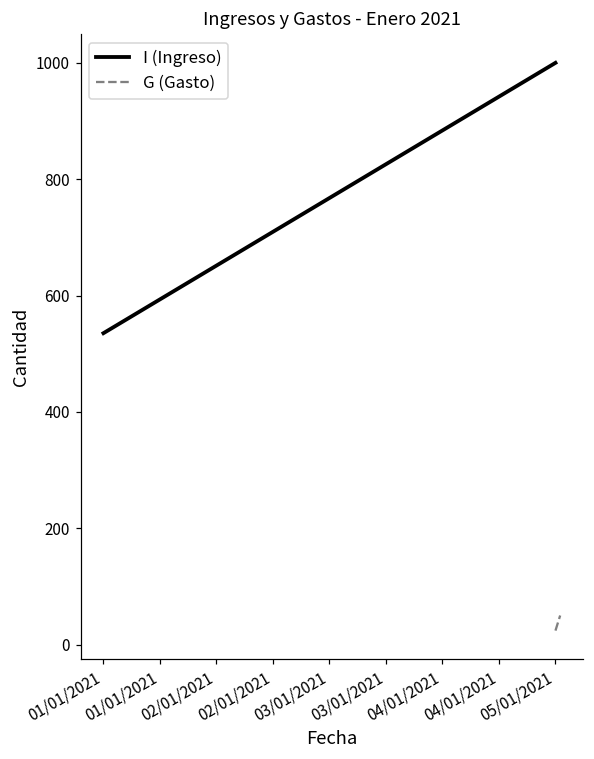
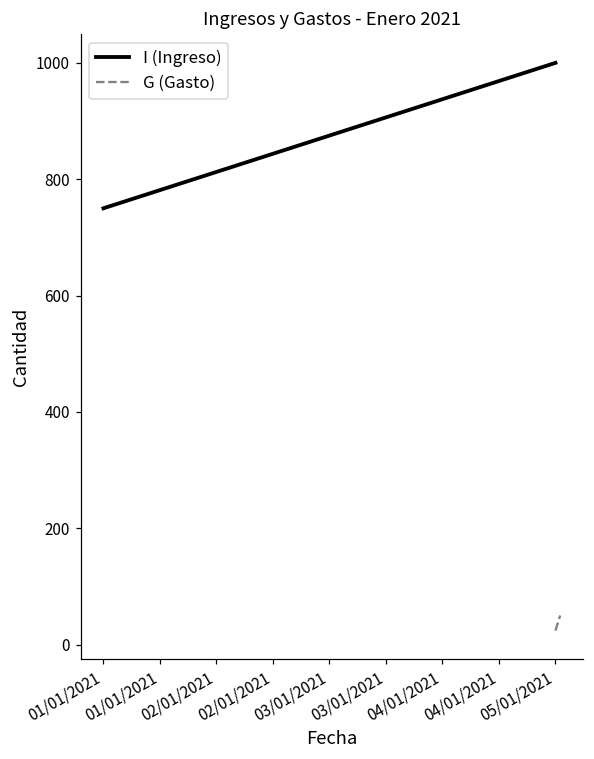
  {
    "I (Ingreso)": {
-     "01/01/2021": 540,
+     "01/01/2021": 750,
      "05/01/2021": 1000
    },
    "G (Gasto)": {
      "05/01/2021": 20
    }
  }
